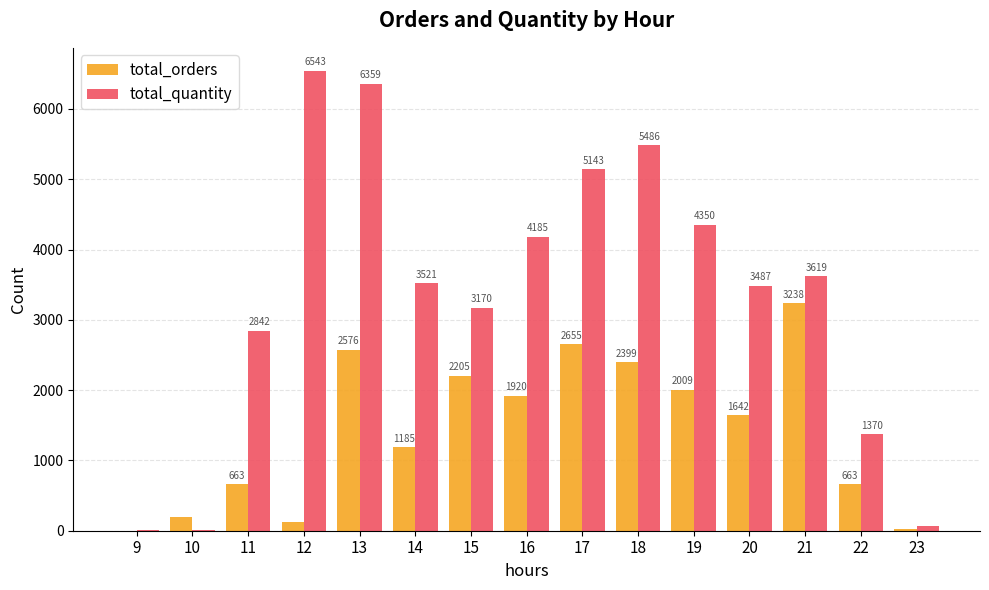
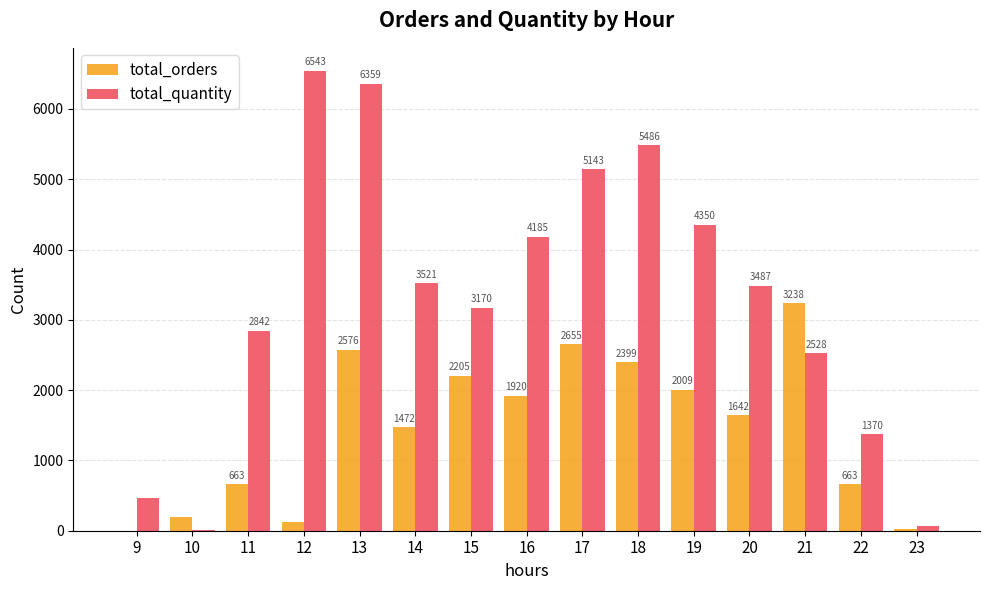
  {
    "total_orders": {
      "11": 663,
      "13": 2576,
-     "14": 1185,
+     "14": 1472,
      "15": 2205,
      "16": 1920,
      "17": 2655,
      "18": 2399,
      "19": 2009,
      "20": 1642,
      "21": 3238,
      "22": 663
    },
    "total_quantity": {
-     "9": 0,
+     "9": 500,
      "11": 2842,
      "12": 6543,
      "13": 6359,
      "14": 3521,
      "15": 3170,
      "16": 4185,
      "17": 5143,
      "18": 5486,
      "19": 4350,
      "20": 3487,
-     "21": 3619,
+     "21": 2528,
      "22": 1370
    }
  }
